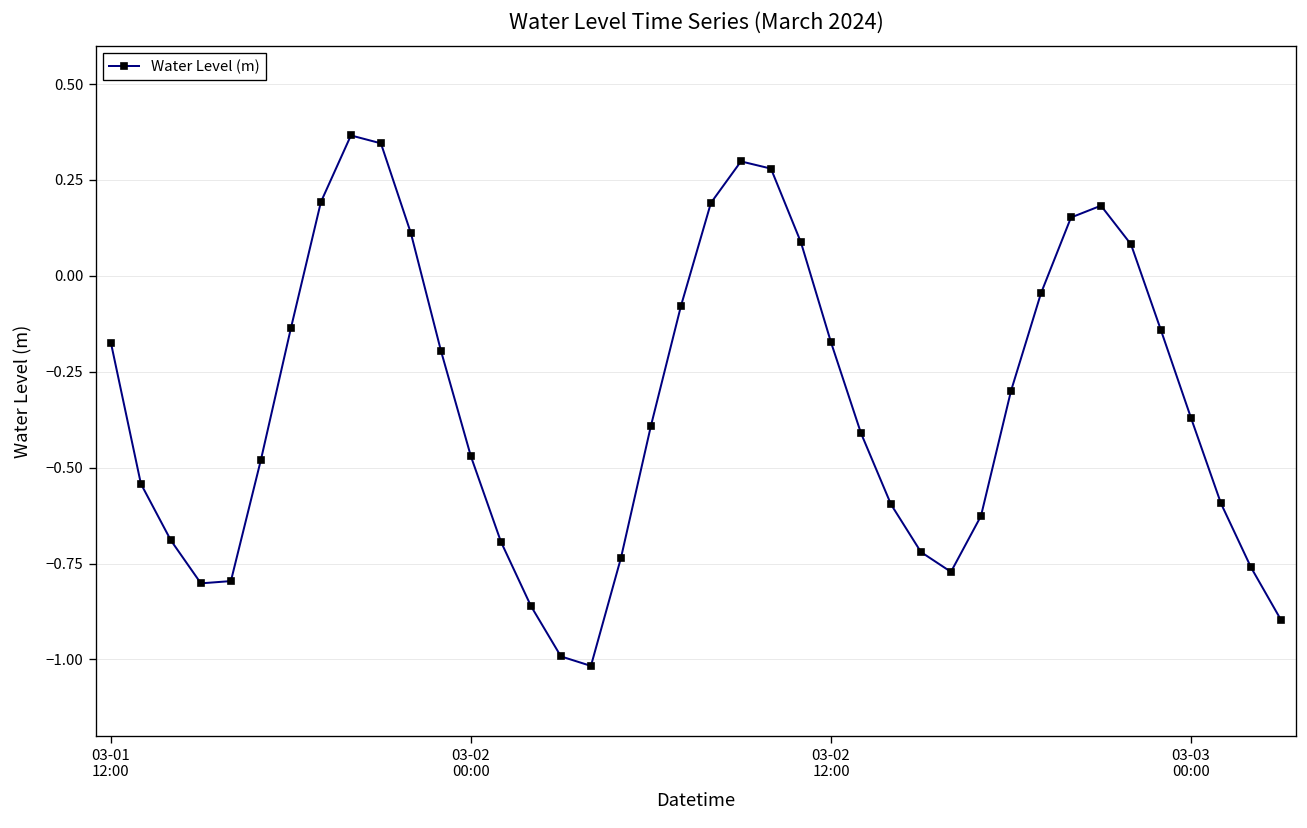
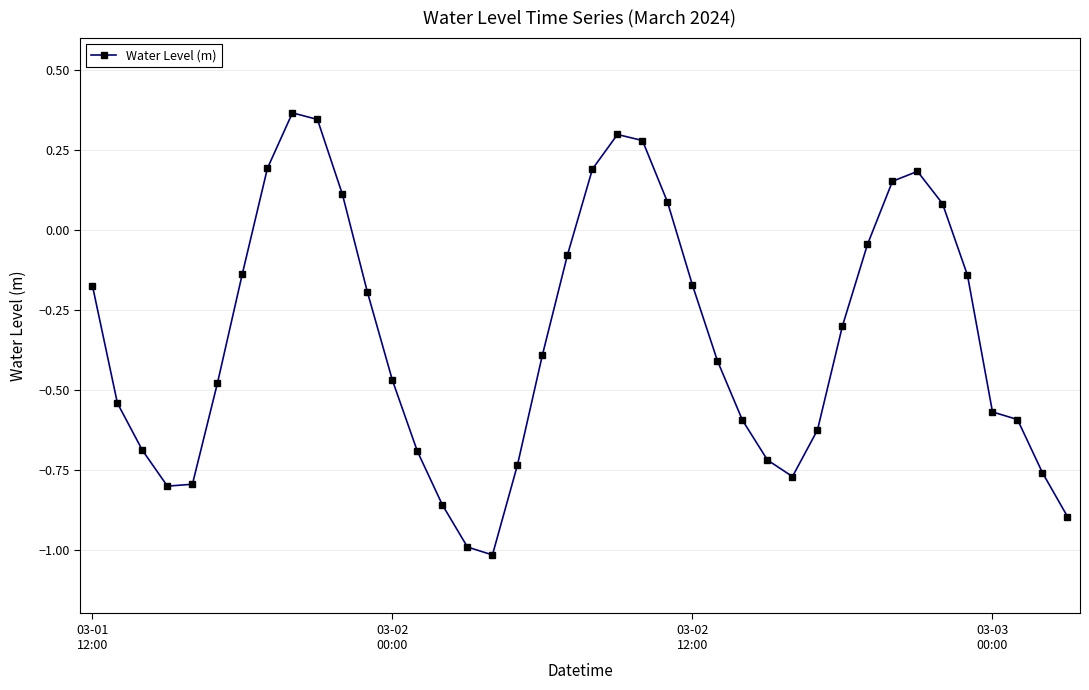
  {
    "03-01 12:00": -0.17,
    "03-02 00:00": -0.47,
    "03-02 12:00": -0.17,
-   "03-03 00:00": -0.37
+   "03-03 00:00": -0.57
  }
